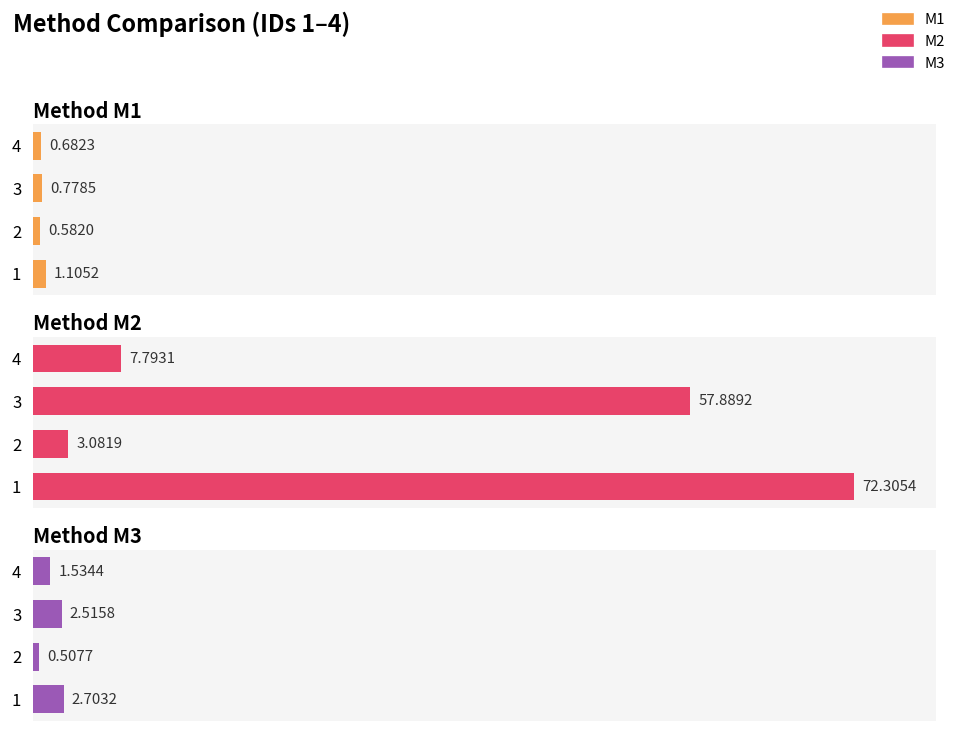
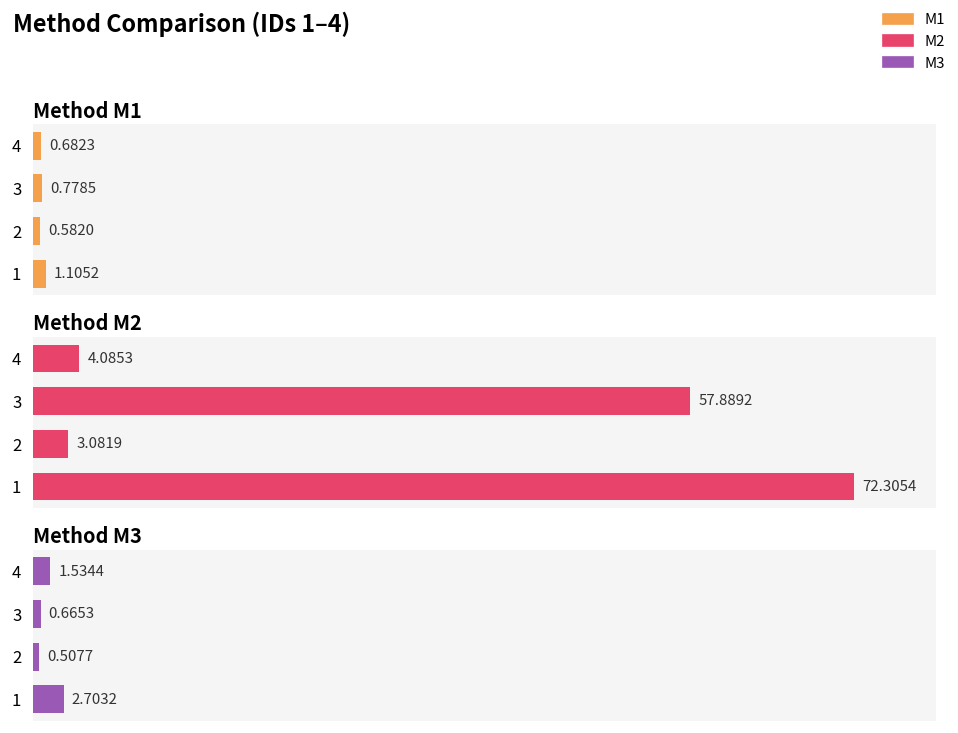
  {
    "Method M2": {
-     "4": 7.7931
+     "4": 4.0853
    },
    "Method M3": {
-     "3": 2.5158
+     "3": 0.6653
    }
  }
